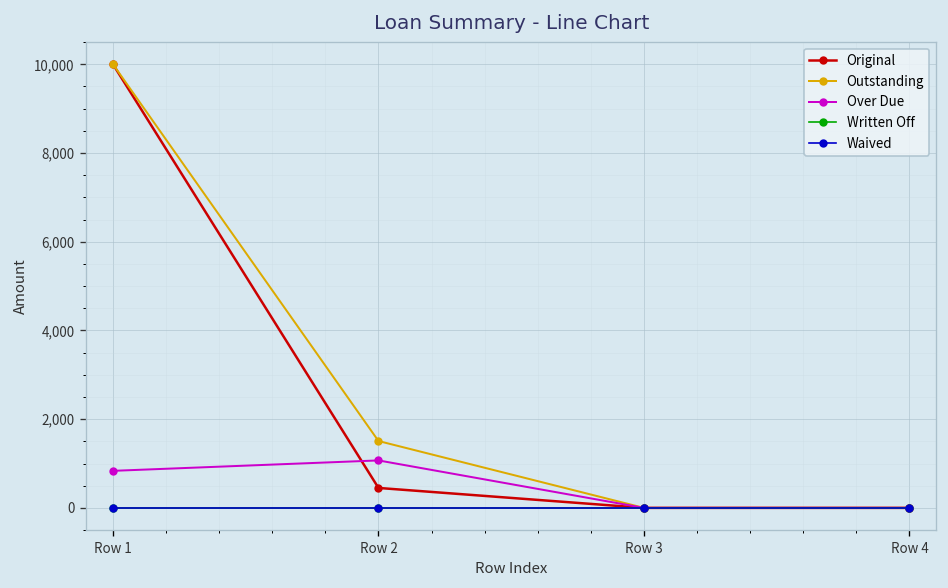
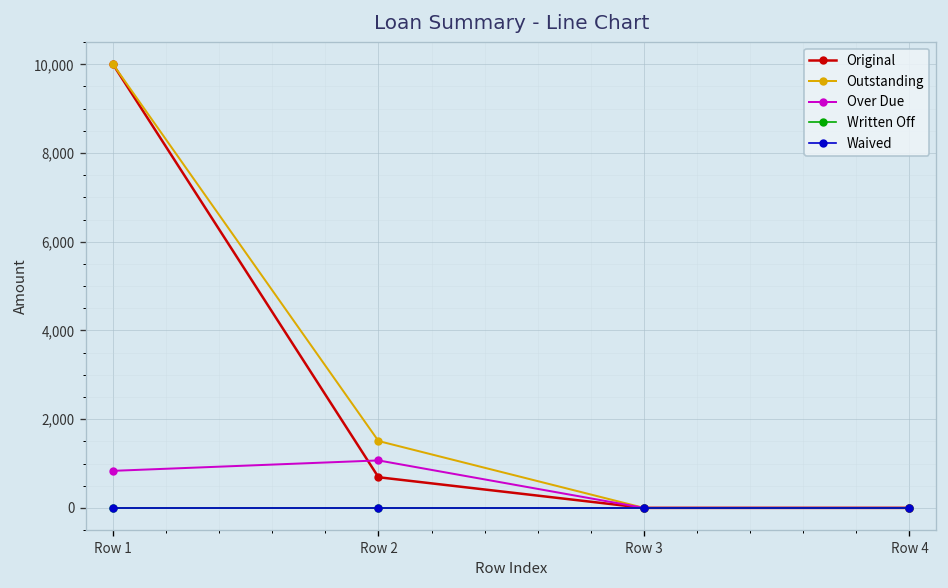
  {
    "Original": {
-     "Row 2": "400"
+     "Row 2": "700"
    },
    "Outstanding": {
      "Row 2": "1,500"
    },
    "Over Due": {
      "Row 1": "800",
      "Row 2": "1,100"
    },
    "Waived": {
      "Row 1": "0",
      "Row 2": "0"
    }
  }
